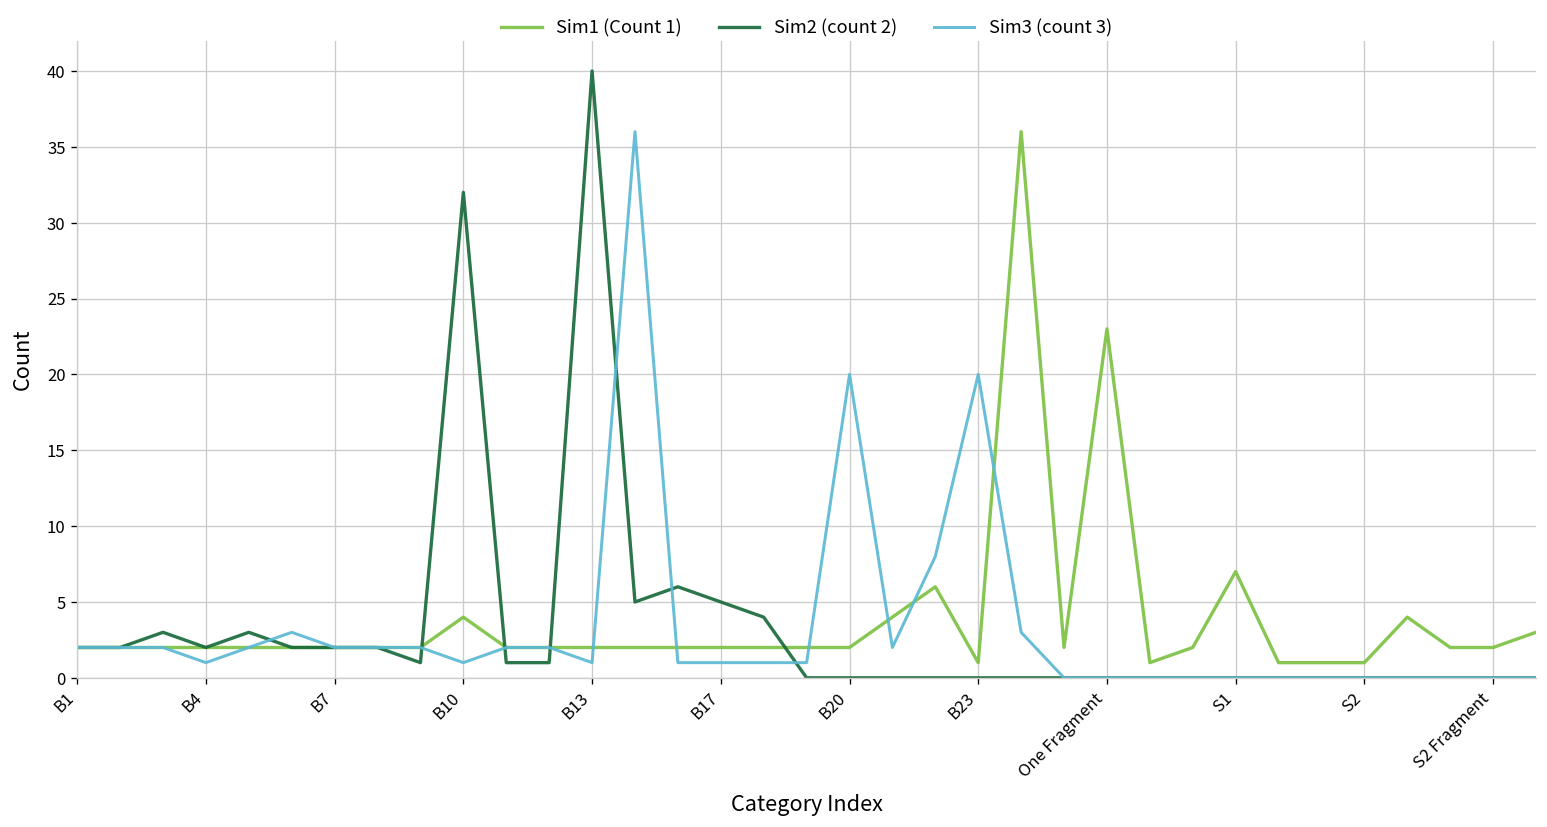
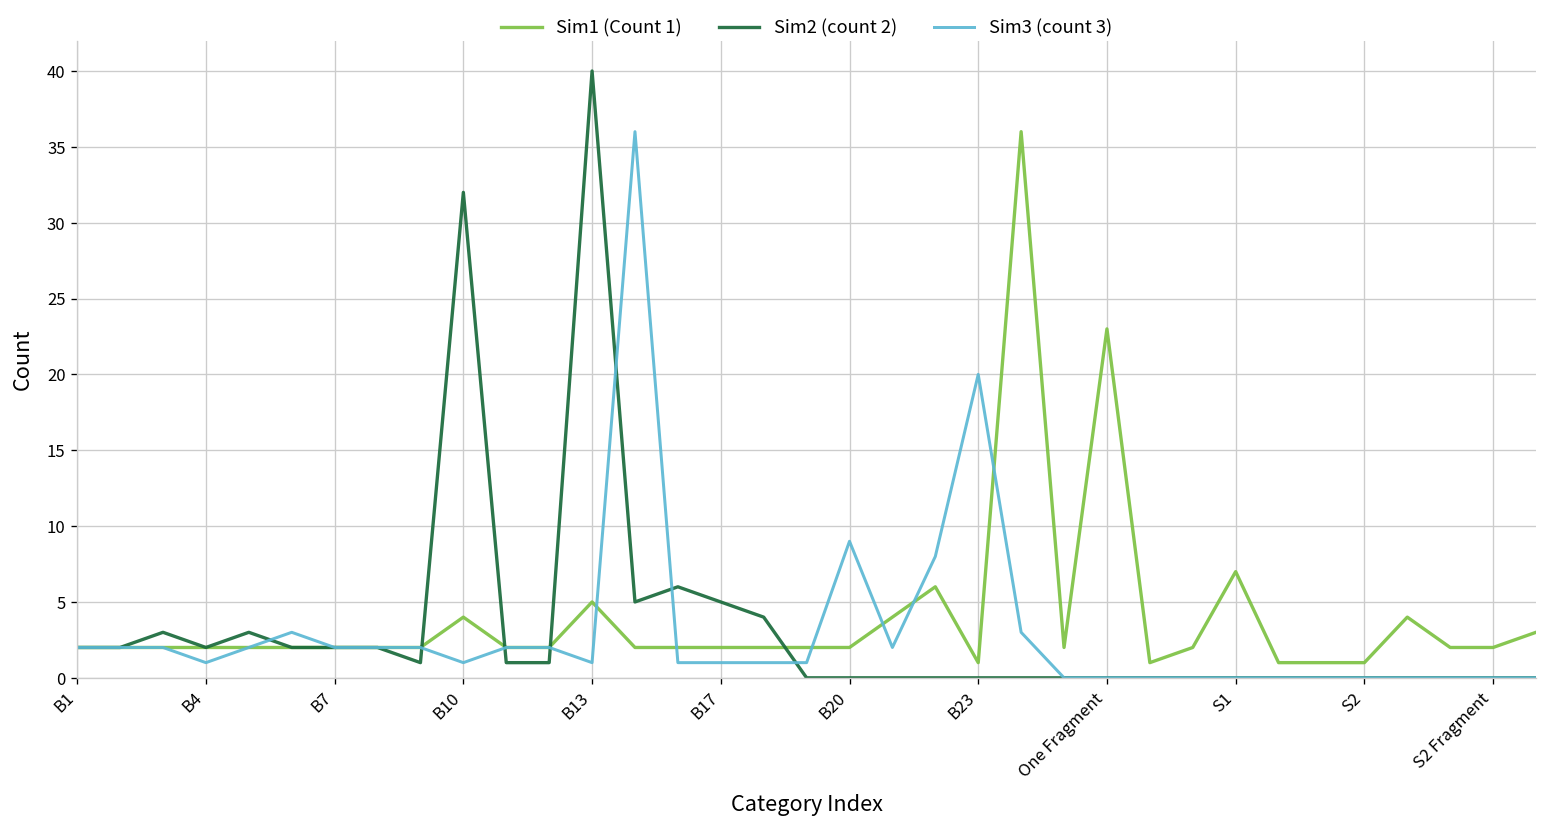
  {
    "Sim1 (Count 1)": {
      "B10": 4,
-     "B13": 2,
+     "B13": 5,
      "B17": 2,
      "B20": 2,
      "B23": 1,
      "One Fragment": 23,
      "S1": 7,
      "S2": 1,
      "S2 Fragment": 2
    },
    "Sim2 (count 2)": {
      "B10": 32,
      "B13": 40,
      "B17": 5,
      "B20": 0,
      "B23": 0
    },
    "Sim3 (count 3)": {
      "B4": 1,
      "B10": 1,
      "B13": 1,
      "B17": 1,
-     "B20": 20,
+     "B20": 9,
      "B23": 20
    }
  }
